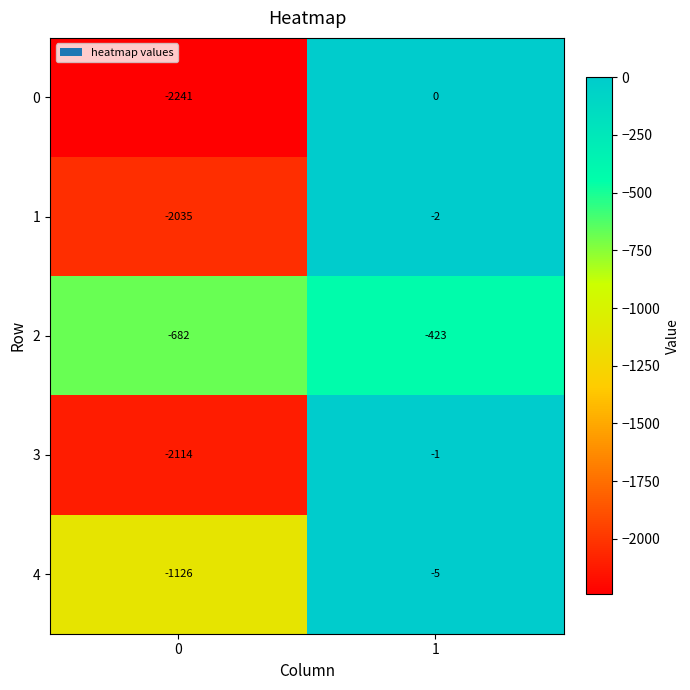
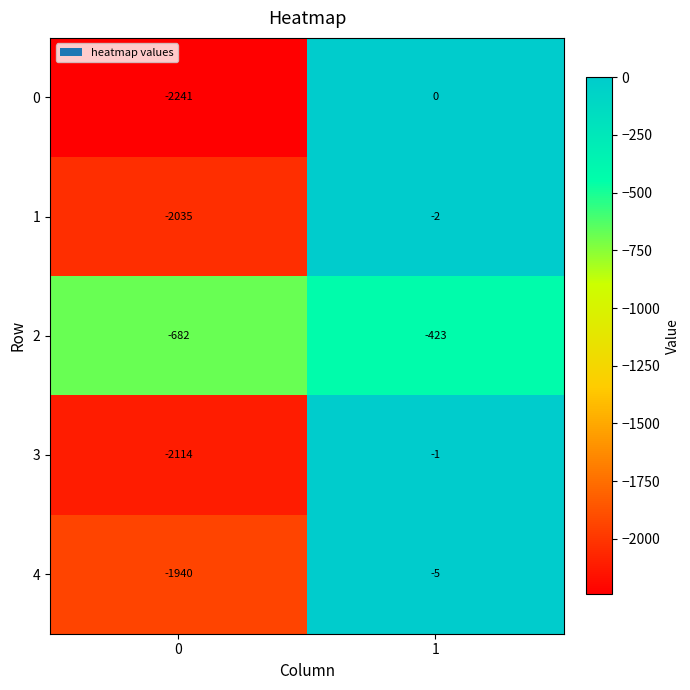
  {
    "0": {
      "0": -2241,
      "1": 0
    },
    "1": {
      "0": -2035,
      "1": -2
    },
    "2": {
      "0": -682,
      "1": -423
    },
    "3": {
      "0": -2114,
      "1": -1
    },
    "4": {
-     "0": -1126,
+     "0": -1940,
      "1": -5
    }
  }
